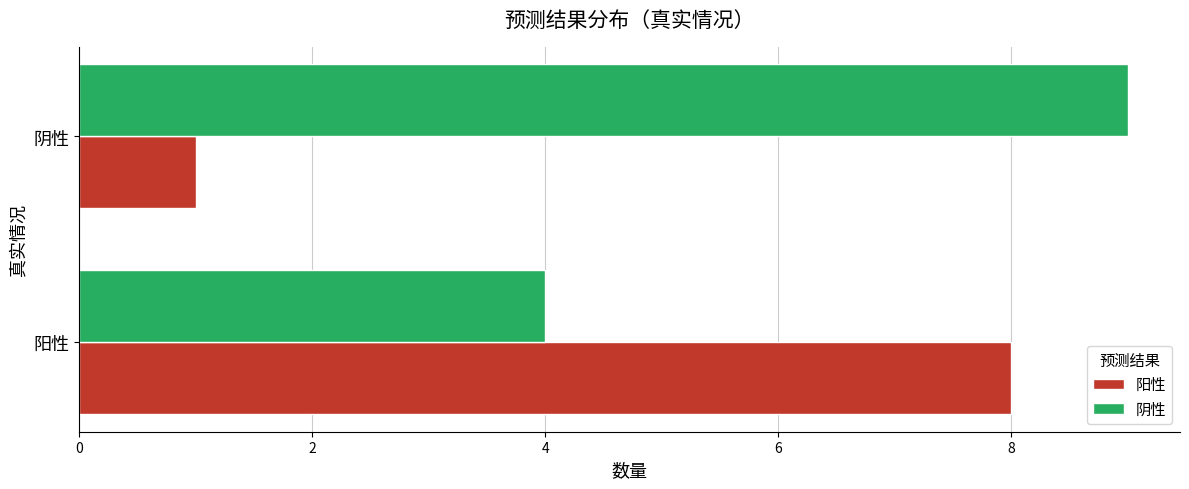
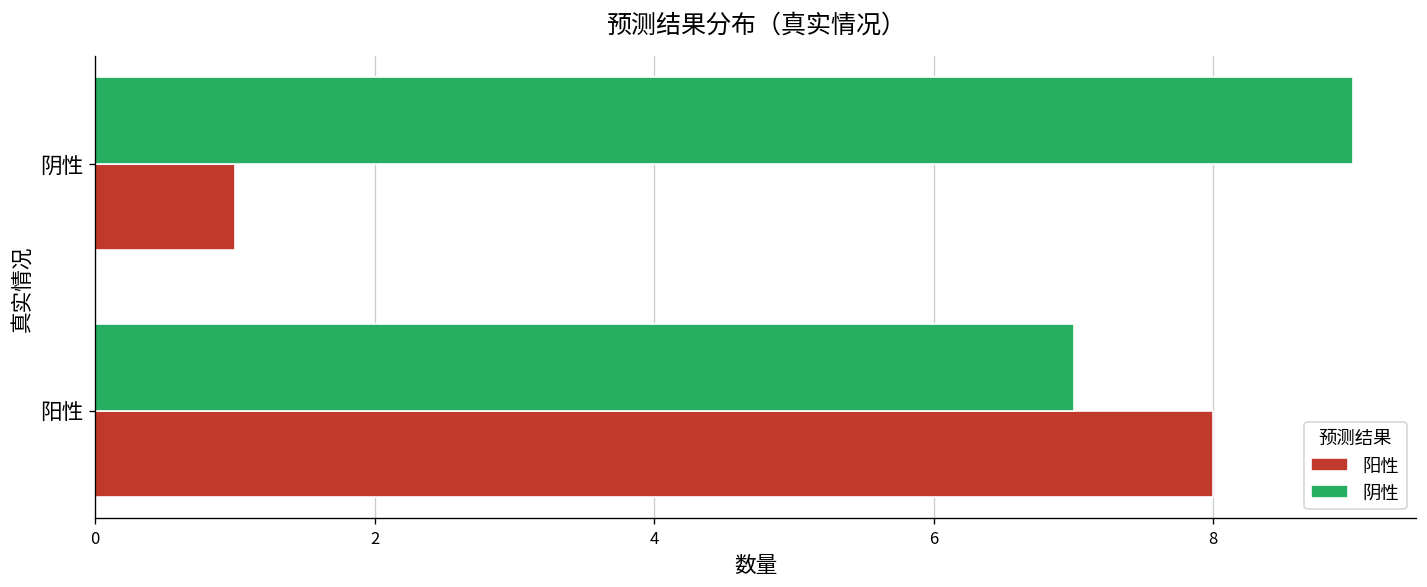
  {
    "阳性": {
      "阴性": 1,
      "阳性": 8
    },
    "阴性": {
      "阴性": 9,
-     "阳性": 4
+     "阳性": 7
    }
  }
